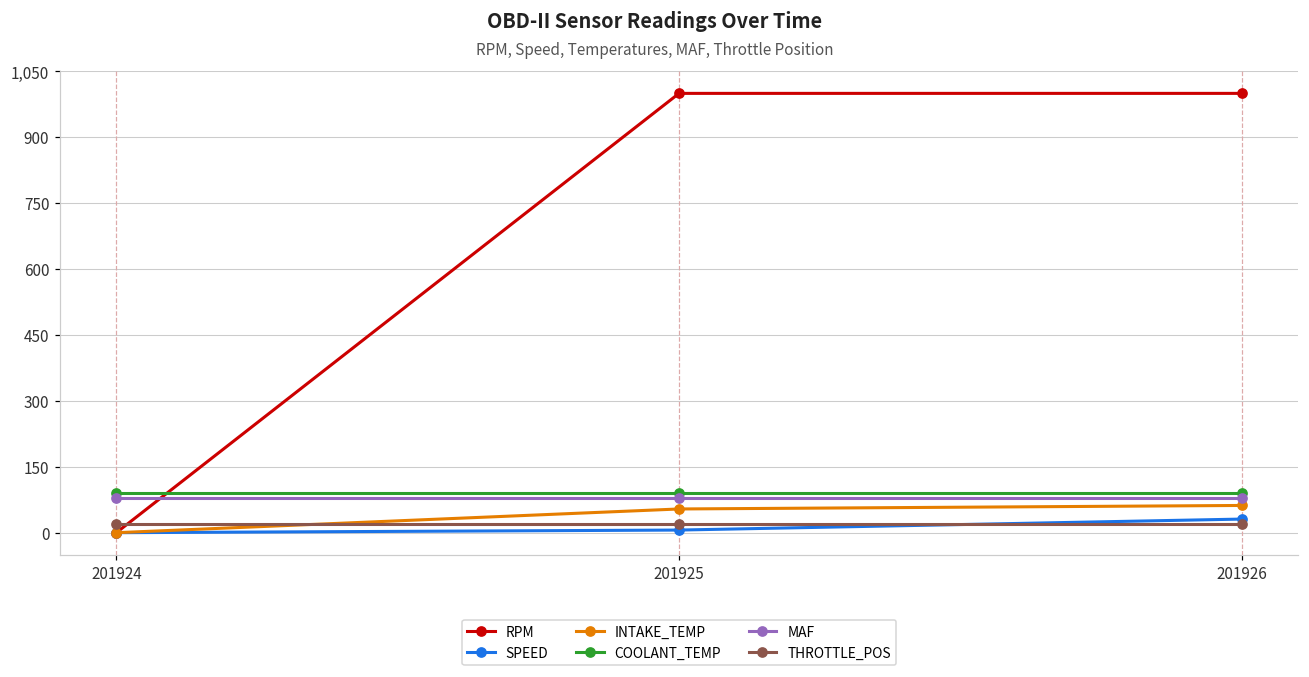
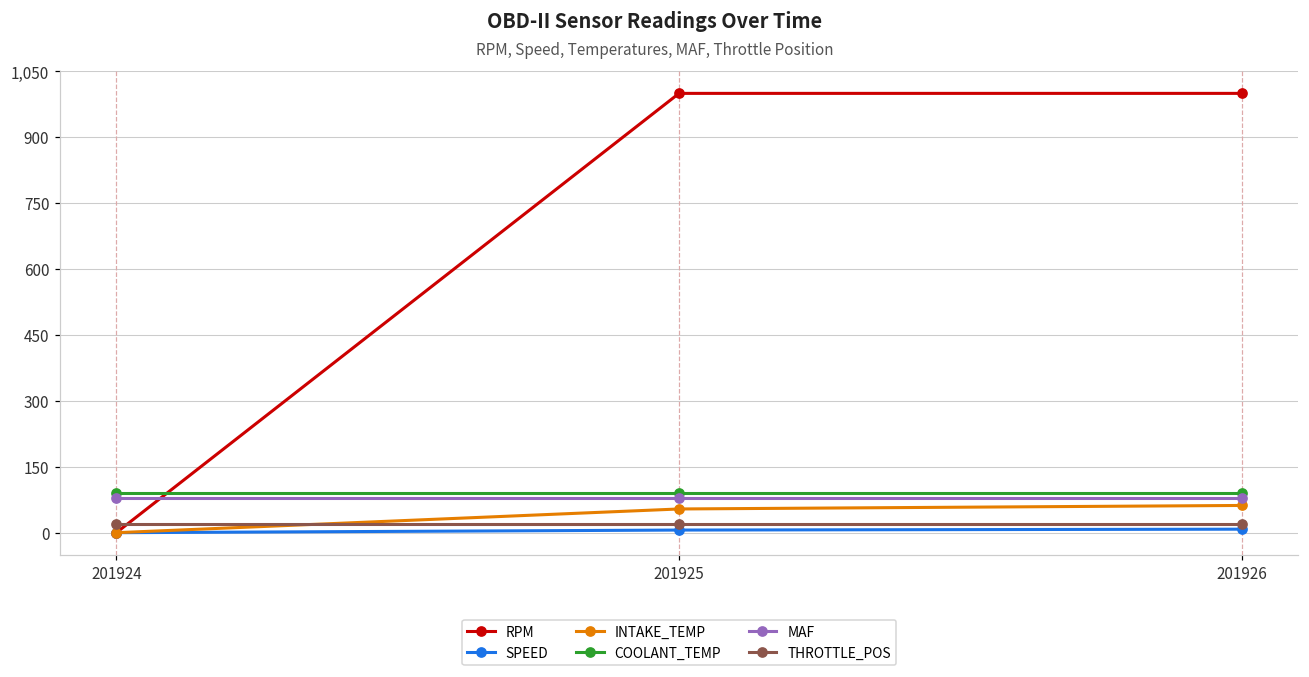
  {
    "RPM": {
      "201925": "1,000",
      "201926": "1,000"
    },
    "SPEED": {
      "201925": "10",
-     "201926": "30"
+     "201926": "10"
    },
    "INTAKE_TEMP": {
      "201925": "50",
      "201926": "60"
    },
    "COOLANT_TEMP": {
      "201924": "90",
      "201925": "90",
      "201926": "90"
    },
    "MAF": {
      "201924": "80",
      "201925": "80",
      "201926": "80"
    },
    "THROTTLE_POS": {
      "201924": "20",
      "201925": "20",
      "201926": "20"
    }
  }
